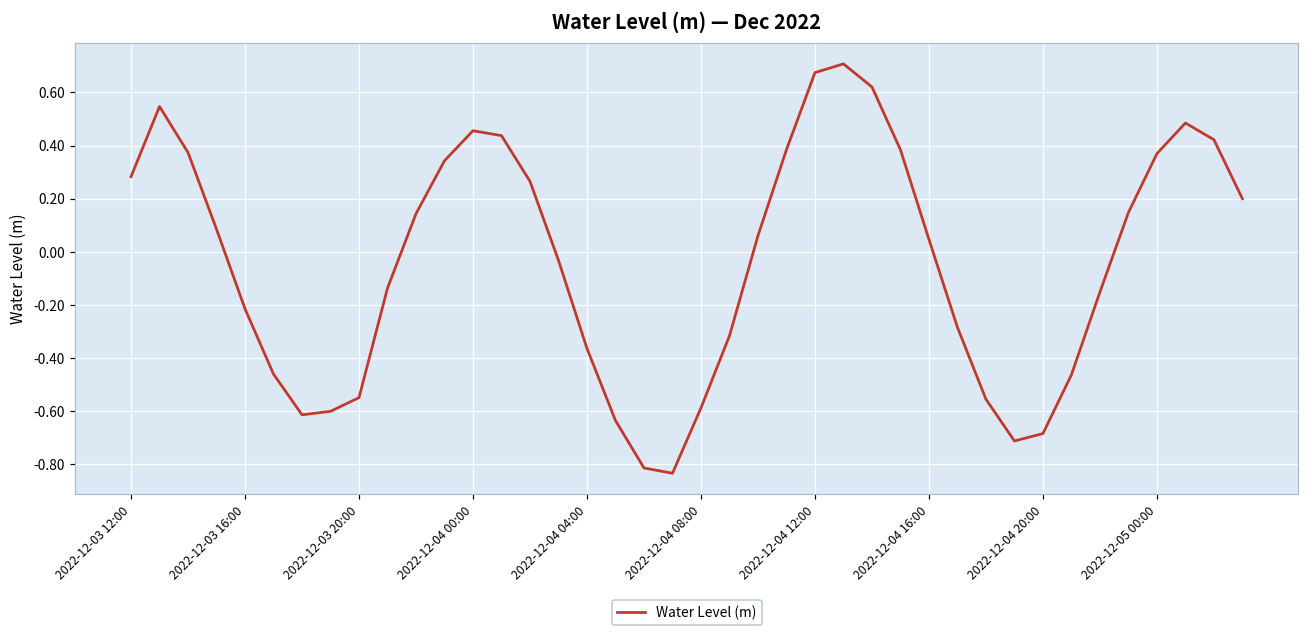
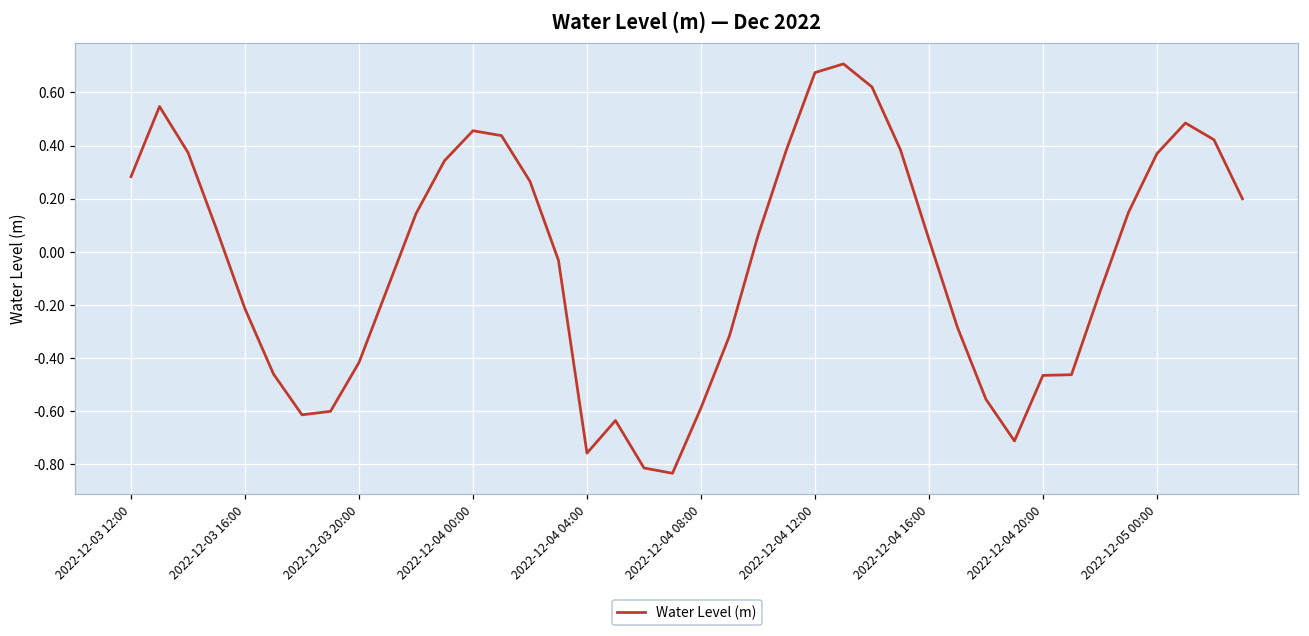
  {
    "2022-12-03 12:00": 0.28,
    "2022-12-03 16:00": -0.21,
-   "2022-12-03 20:00": -0.55,
+   "2022-12-03 20:00": -0.42,
    "2022-12-04 00:00": 0.46,
-   "2022-12-04 04:00": -0.36,
+   "2022-12-04 04:00": -0.76,
    "2022-12-04 08:00": -0.59,
    "2022-12-04 12:00": 0.67,
    "2022-12-04 16:00": 0.05,
-   "2022-12-04 20:00": -0.68,
+   "2022-12-04 20:00": -0.47,
    "2022-12-05 00:00": 0.37
  }
